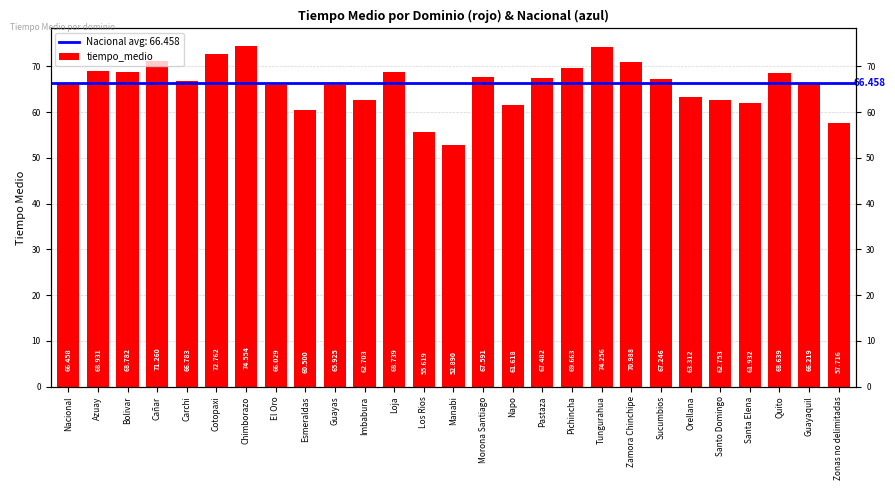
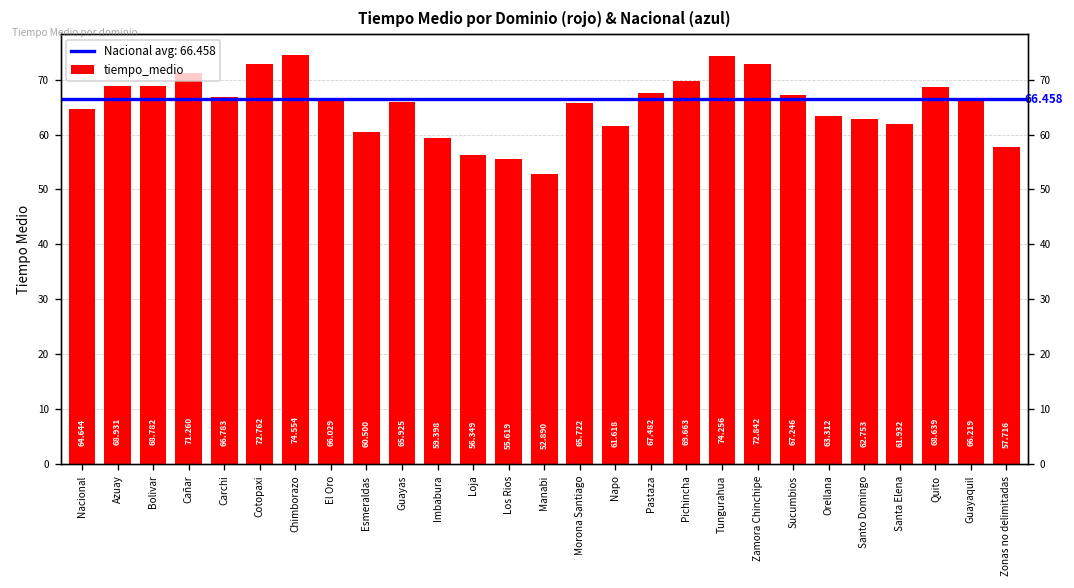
  {
-   "Nacional": 66.458,
+   "Nacional": 64.644,
    "Azuay": 68.931,
    "Bolivar": 68.782,
    "Carchi": 66.783,
    "Cotopaxi": 72.762,
    "Chimborazo": 74.554,
    "El Oro": 66.029,
    "Esmeraldas": 60.500,
    "Guayas": 65.925,
-   "Imbabura": 62.703,
-   "Loja": 68.739,
+   "Imbabura": 59.398,
+   "Loja": 56.349,
    "Los Rios": 55.619,
    "Manabi": 52.890,
-   "Morona Santiago": 67.591,
+   "Morona Santiago": 65.722,
    "Napo": 61.618,
    "Pastaza": 67.482,
    "Pichincha": 69.663,
    "Tungurahua": 74.256,
-   "Zamora Chinchipe": 70.988,
+   "Zamora Chinchipe": 72.842,
    "Sucumbios": 67.246,
    "Orellana": 63.312,
    "Santo Domingo": 62.753,
    "Santa Elena": 61.932,
    "Quito": 68.639,
    "Guayaquil": 66.219,
    "Zonas no delimitadas": 57.716
  }
